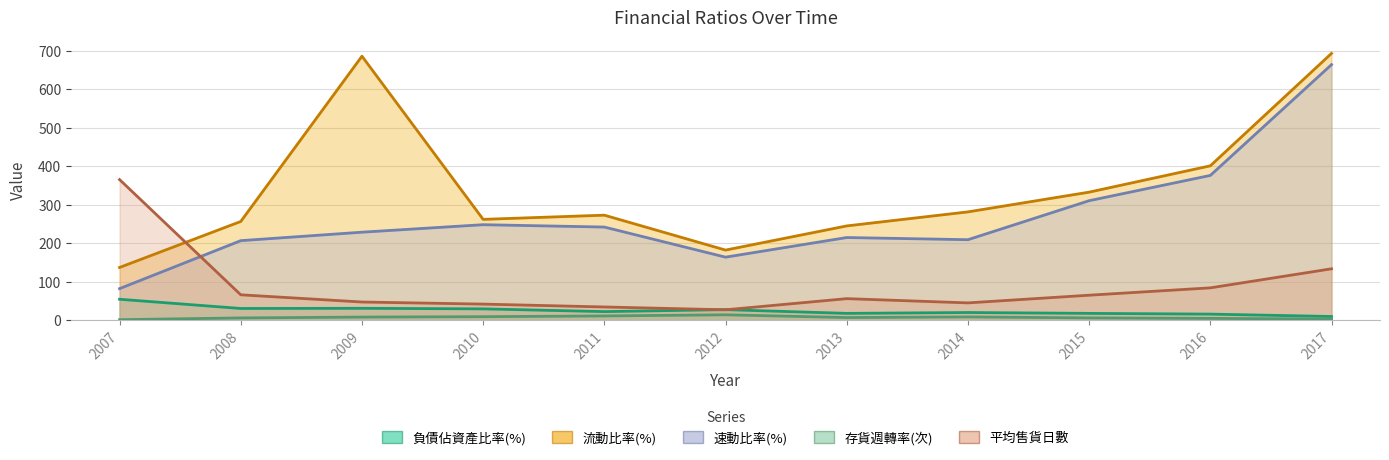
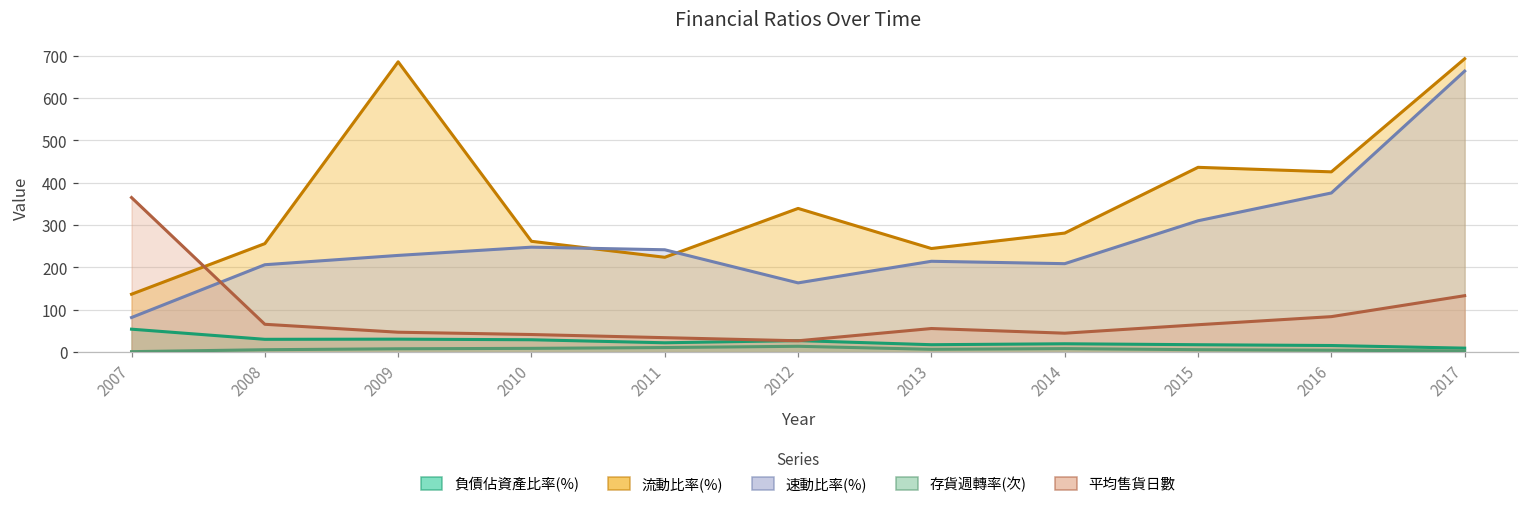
  {
    "流動比率(%)": {
      "2007": 140,
      "2008": 260,
      "2009": 690,
      "2010": 260,
-     "2011": 270,
-     "2012": 180,
+     "2011": 220,
+     "2012": 340,
      "2013": 240,
      "2014": 280,
-     "2015": 330,
-     "2016": 400,
+     "2015": 440,
+     "2016": 430,
      "2017": 690
    }
  }
